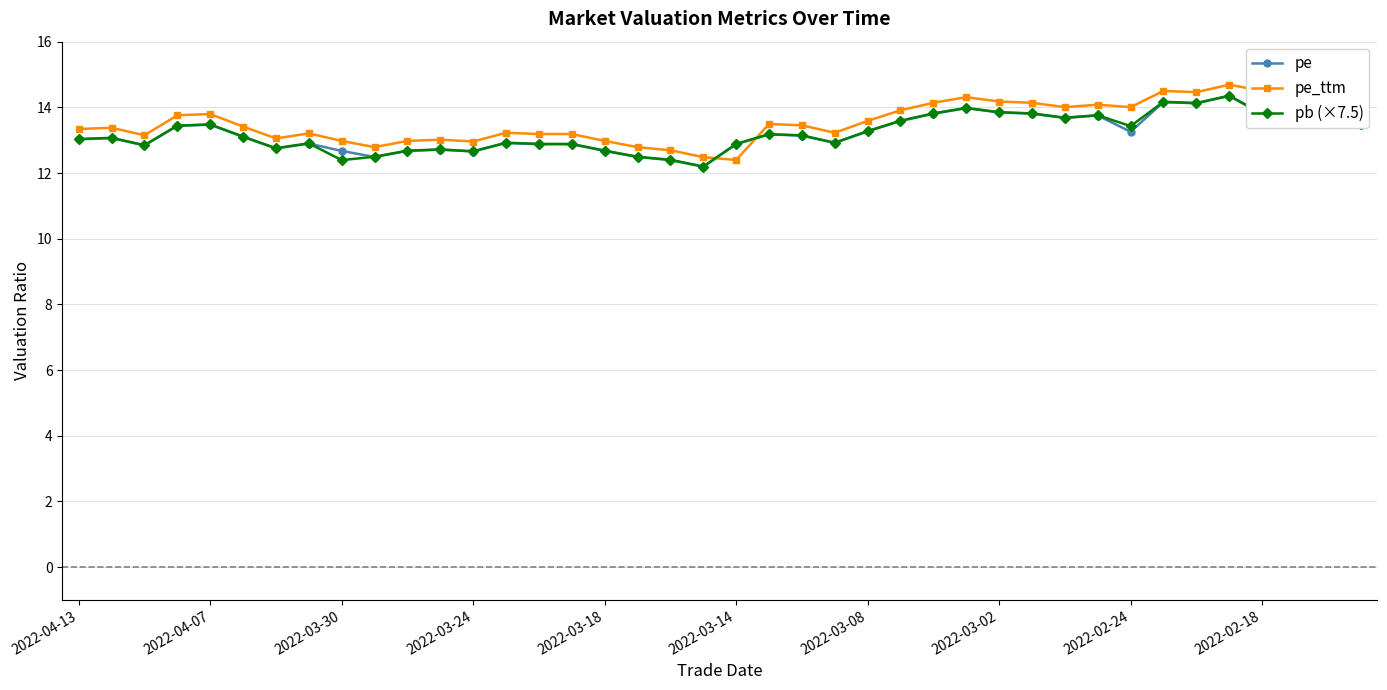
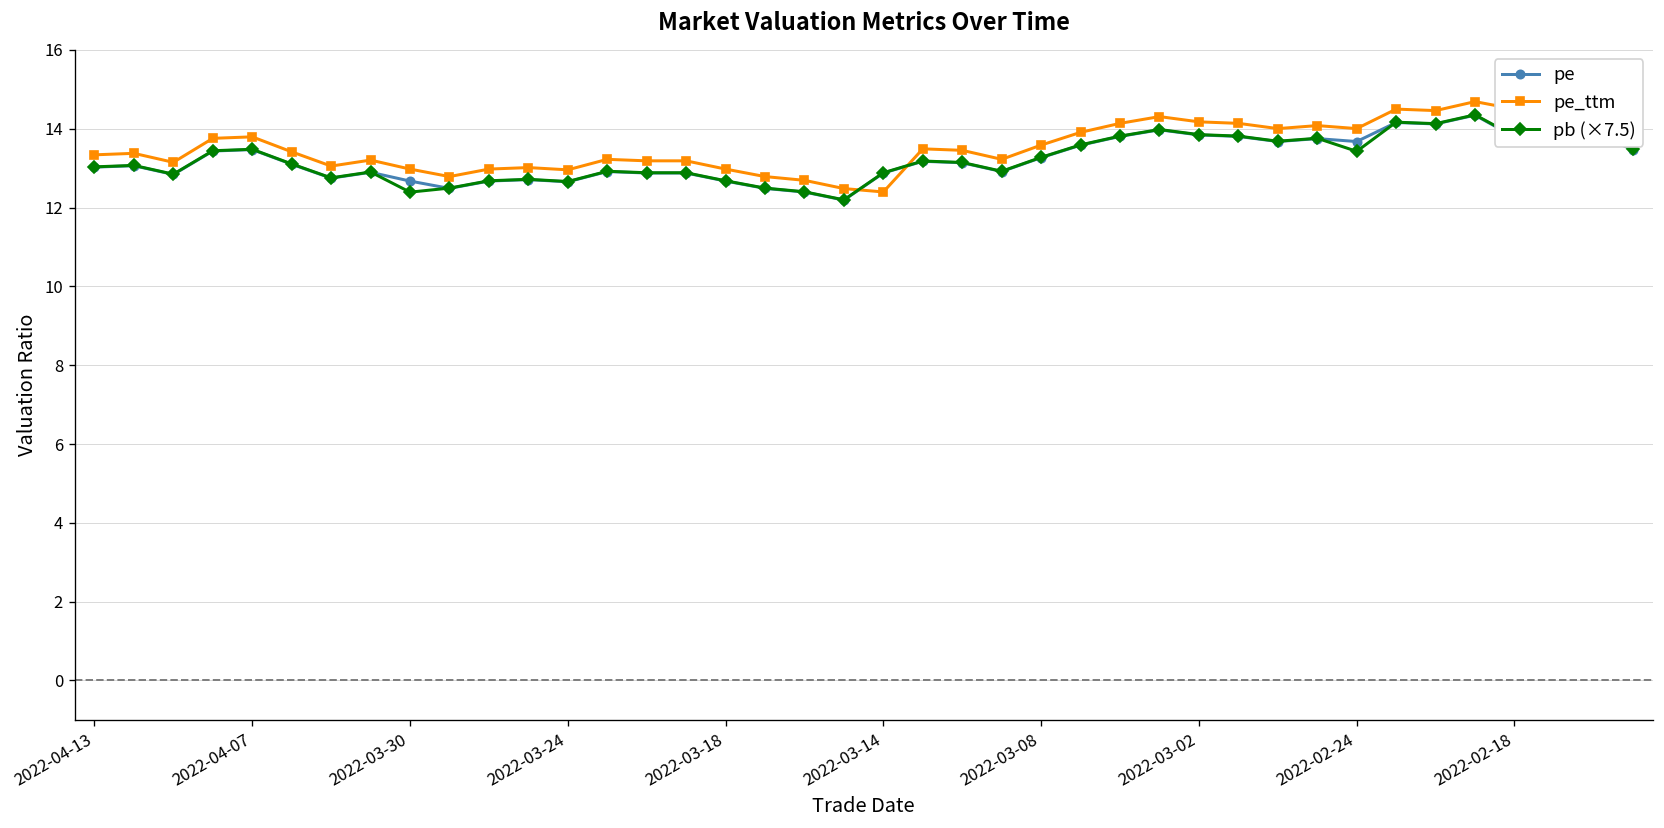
  {
    "pe": {
      "2022-03-30": 12.7,
-     "2022-02-24": 13.3
+     "2022-02-24": 13.7
    },
    "pe_ttm": {
      "2022-04-13": 13.3,
      "2022-04-07": 13.8,
      "2022-03-30": 13.0,
      "2022-03-24": 13.0,
      "2022-03-18": 13.0,
      "2022-03-14": 12.4,
      "2022-03-08": 13.6,
      "2022-03-02": 14.2,
      "2022-02-24": 14.0
    },
    "pb (×7.5)": {
      "2022-03-30": 12.4,
      "2022-02-24": 13.4
    }
  }
